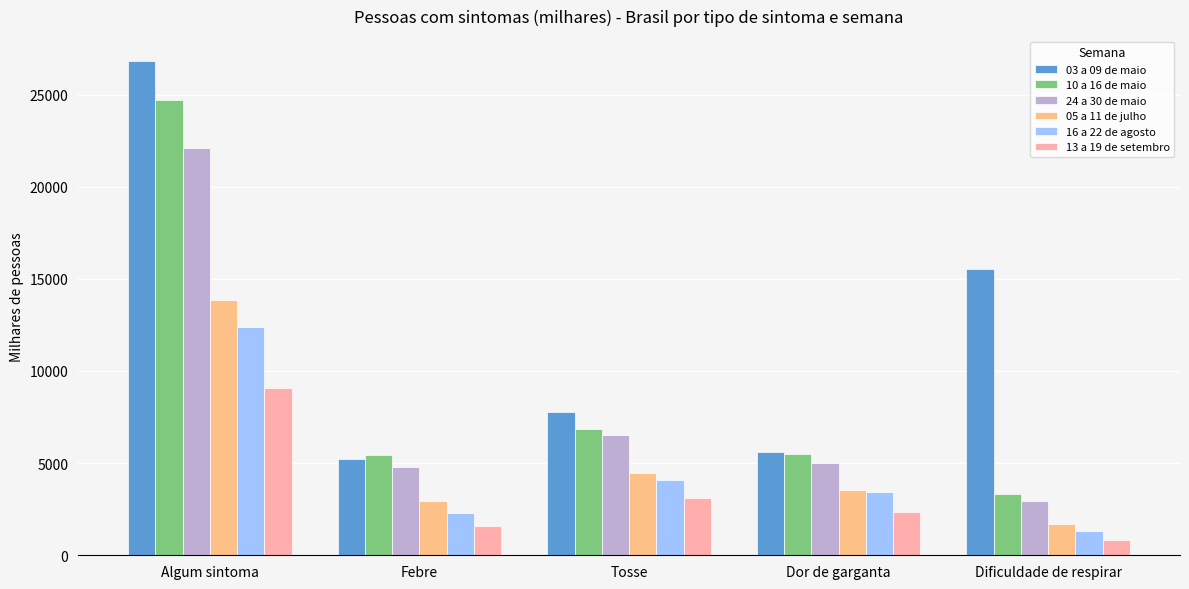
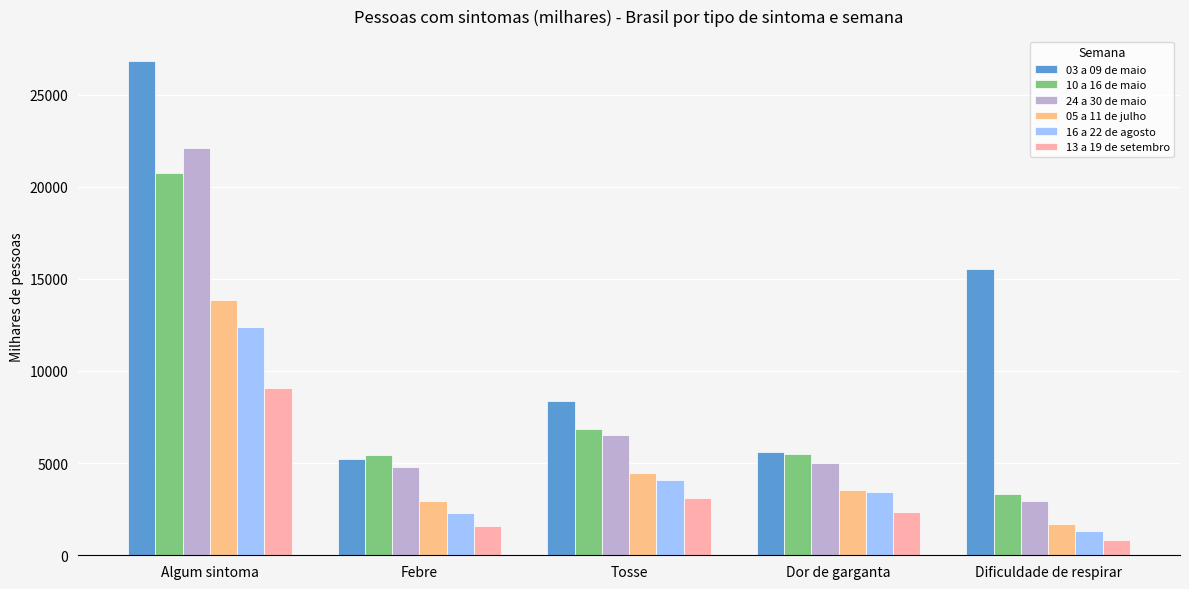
  {
    "03 a 09 de maio": {
      "Algum sintoma": 26800,
      "Febre": 5200,
-     "Tosse": 7800,
+     "Tosse": 8300,
      "Dor de garganta": 5600,
      "Dificuldade de respirar": 15500
    },
    "10 a 16 de maio": {
-     "Algum sintoma": 24700,
+     "Algum sintoma": 20700,
      "Febre": 5400,
      "Tosse": 6900,
      "Dor de garganta": 5500,
      "Dificuldade de respirar": 3300
    }
  }
